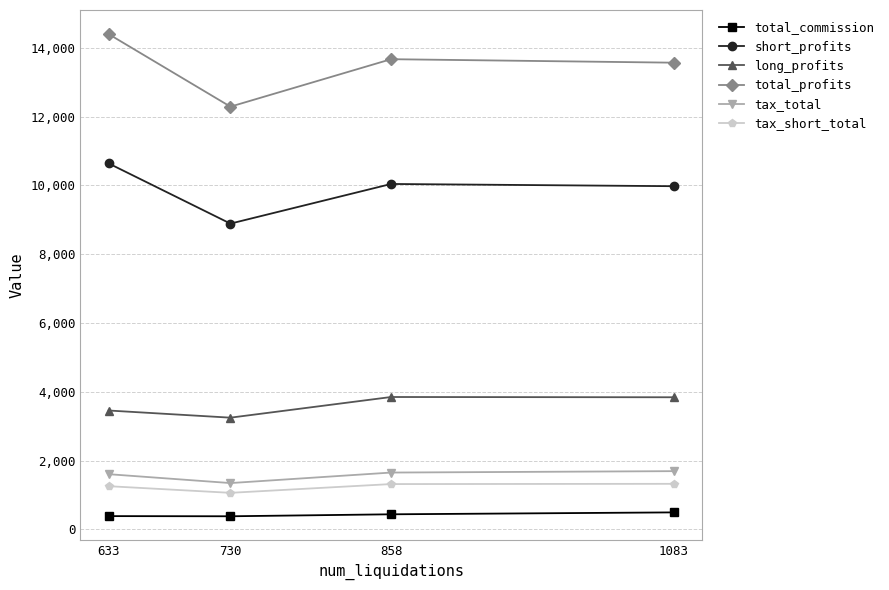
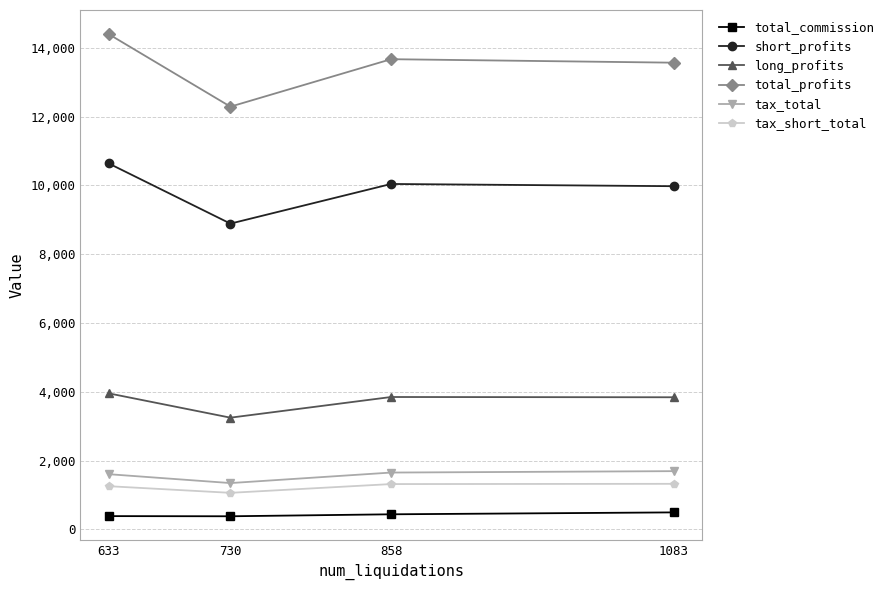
  {
    "long_profits": {
-     "633": "3,500",
+     "633": "4,000",
      "730": "3,200",
      "858": "3,900",
      "1083": "3,800"
    }
  }
